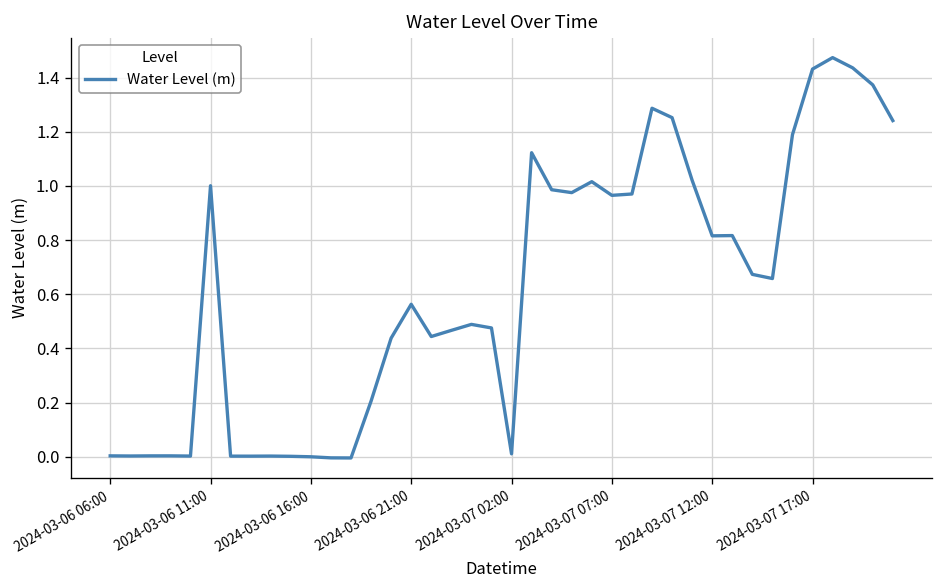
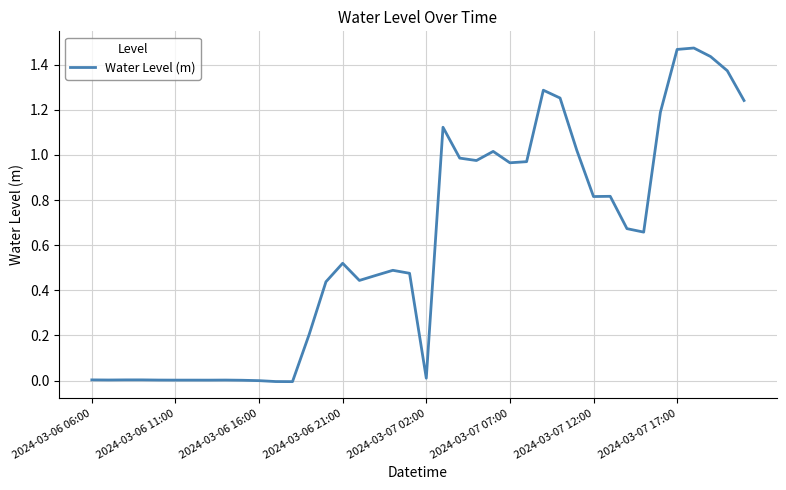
  {
    "2024-03-06 06:00": 0.00,
-   "2024-03-06 11:00": 1.00,
+   "2024-03-06 11:00": 0.00,
    "2024-03-06 16:00": 0.00,
-   "2024-03-06 21:00": 0.56,
+   "2024-03-06 21:00": 0.52,
    "2024-03-07 02:00": 0.01,
    "2024-03-07 07:00": 0.97,
    "2024-03-07 12:00": 0.82,
-   "2024-03-07 17:00": 1.43
+   "2024-03-07 17:00": 1.47
  }
